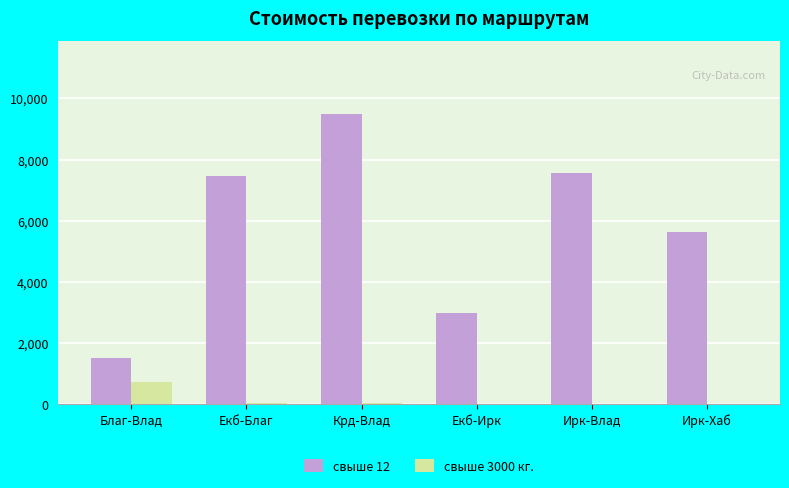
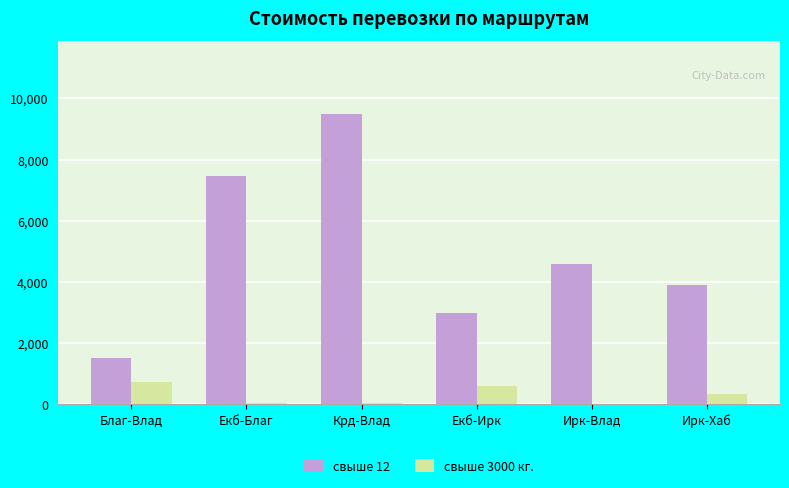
  {
    "свыше 12": {
      "Благ-Влад": "1,500",
      "Екб-Благ": "7,500",
      "Крд-Влад": "9,500",
      "Екб-Ирк": "3,000",
-     "Ирк-Влад": "7,600",
-     "Ирк-Хаб": "5,600"
+     "Ирк-Влад": "4,600",
+     "Ирк-Хаб": "3,900"
    },
    "свыше 3000 кг.": {
      "Благ-Влад": "700",
-     "Екб-Ирк": "0",
-     "Ирк-Хаб": "0"
+     "Екб-Ирк": "600",
+     "Ирк-Хаб": "300"
    }
  }
